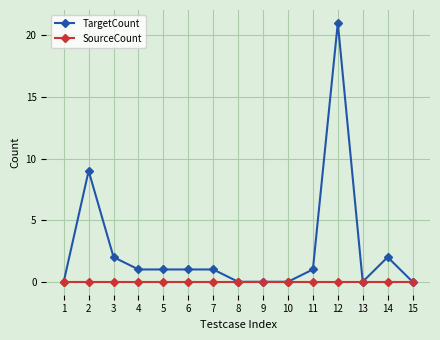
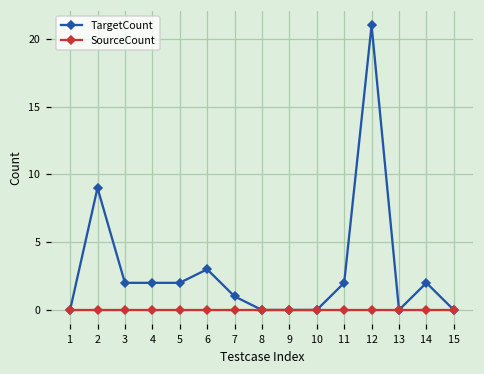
  {
    "TargetCount": {
      "2": 9,
      "3": 2,
-     "4": 1,
-     "5": 1,
-     "6": 1,
+     "4": 2,
+     "5": 2,
+     "6": 3,
      "7": 1,
-     "11": 1,
+     "11": 2,
      "12": 21,
      "14": 2
    },
    "SourceCount": {
      "2": 0,
      "3": 0,
      "4": 0,
      "5": 0,
      "6": 0,
      "7": 0,
      "11": 0,
      "12": 0,
      "14": 0
    }
  }
